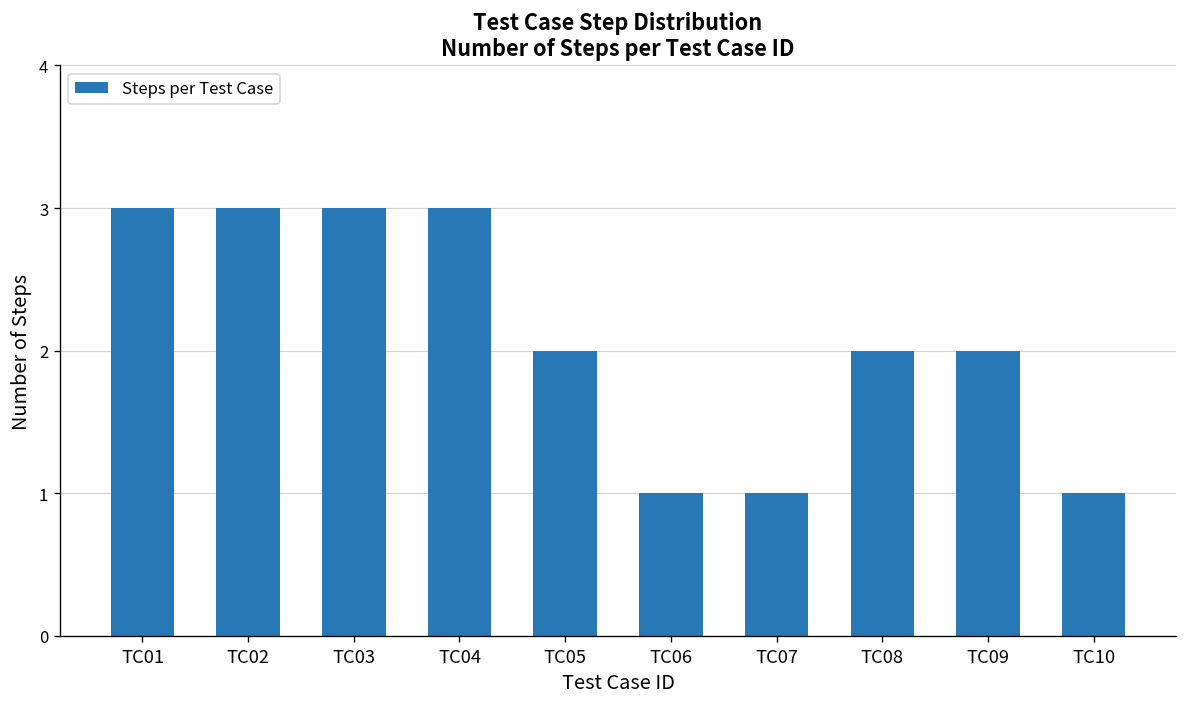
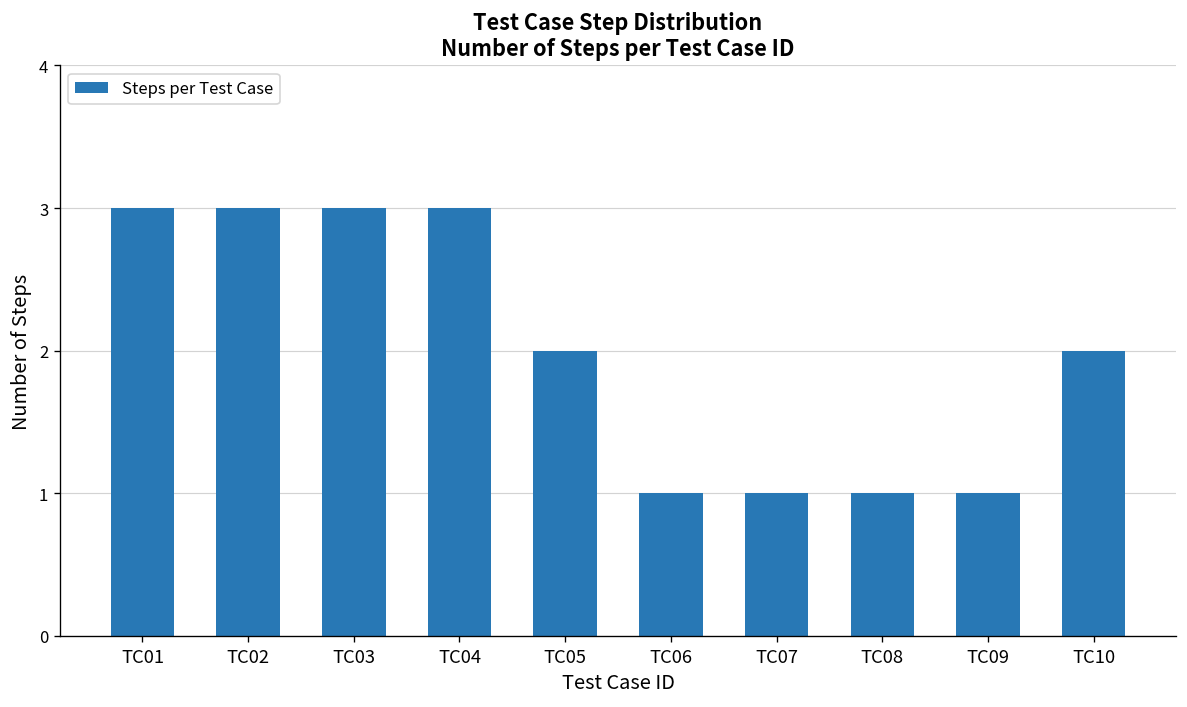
  {
    "TC01": 3,
    "TC02": 3,
    "TC03": 3,
    "TC04": 3,
    "TC05": 2,
    "TC06": 1,
    "TC07": 1,
-   "TC08": 2,
-   "TC09": 2,
-   "TC10": 1
+   "TC08": 1,
+   "TC09": 1,
+   "TC10": 2
  }
